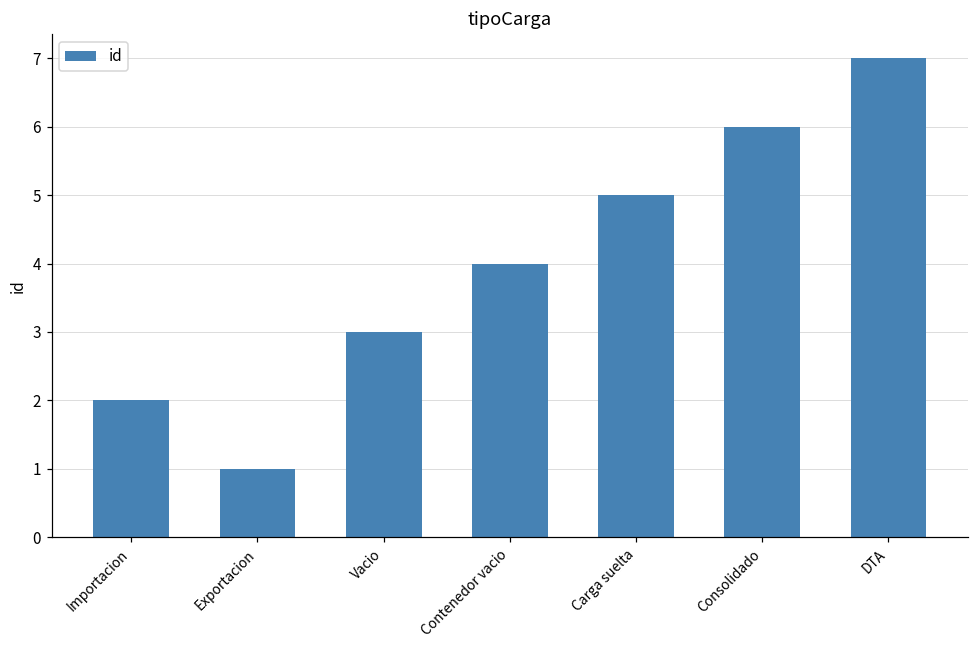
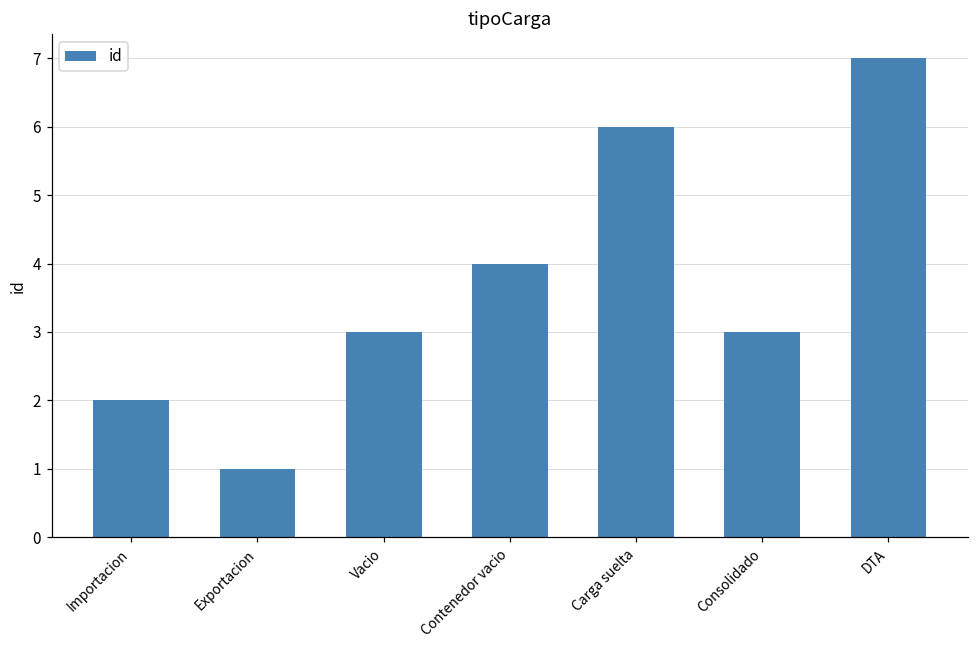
  {
    "Importacion": 2,
    "Exportacion": 1,
    "Vacio": 3,
    "Contenedor vacio": 4,
-   "Carga suelta": 5,
-   "Consolidado": 6,
+   "Carga suelta": 6,
+   "Consolidado": 3,
    "DTA": 7
  }
